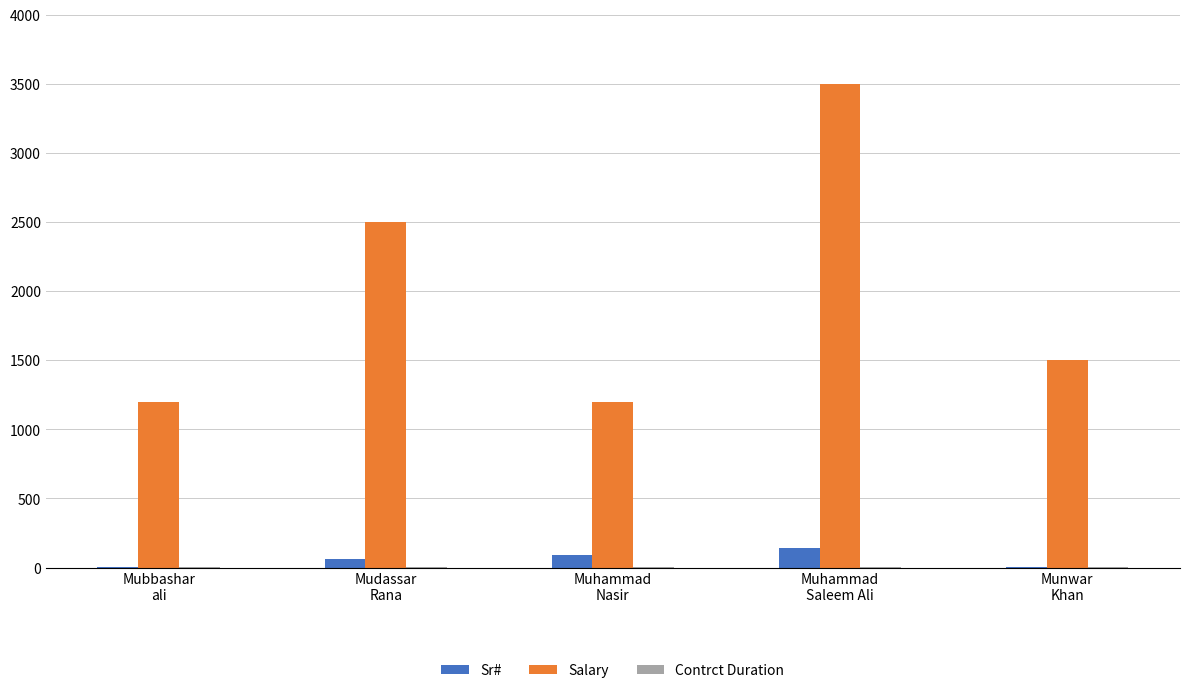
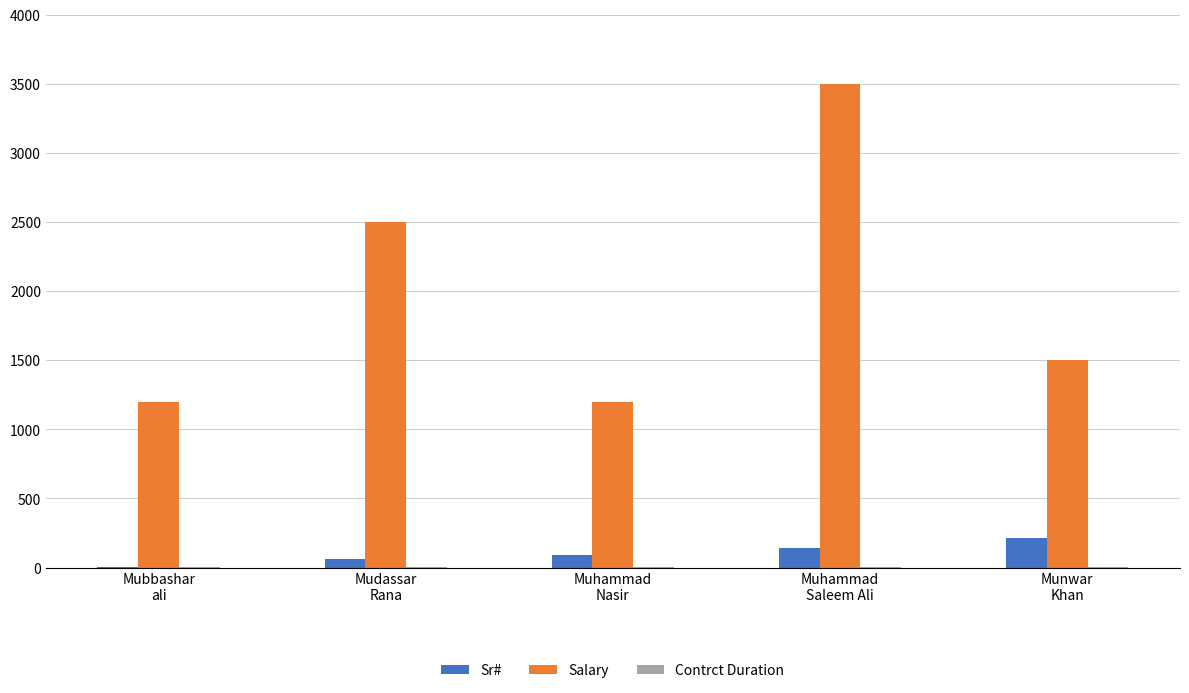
  {
    "Sr#": {
      "Mudassar Rana": 60,
      "Muhammad Nasir": 90,
      "Muhammad Saleem Ali": 140,
-     "Munwar Khan": 10
+     "Munwar Khan": 210
    },
    "Salary": {
      "Mubbashar ali": 1200,
      "Mudassar Rana": 2500,
      "Muhammad Nasir": 1200,
      "Muhammad Saleem Ali": 3500,
      "Munwar Khan": 1500
    }
  }
